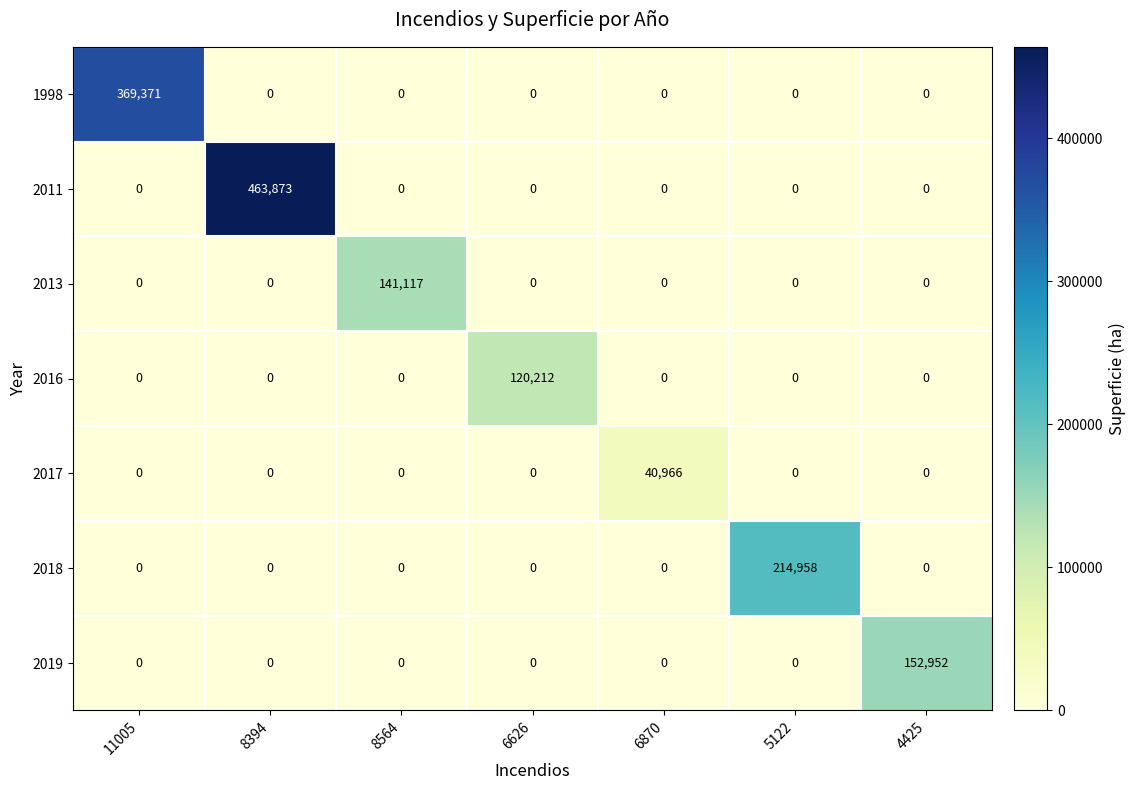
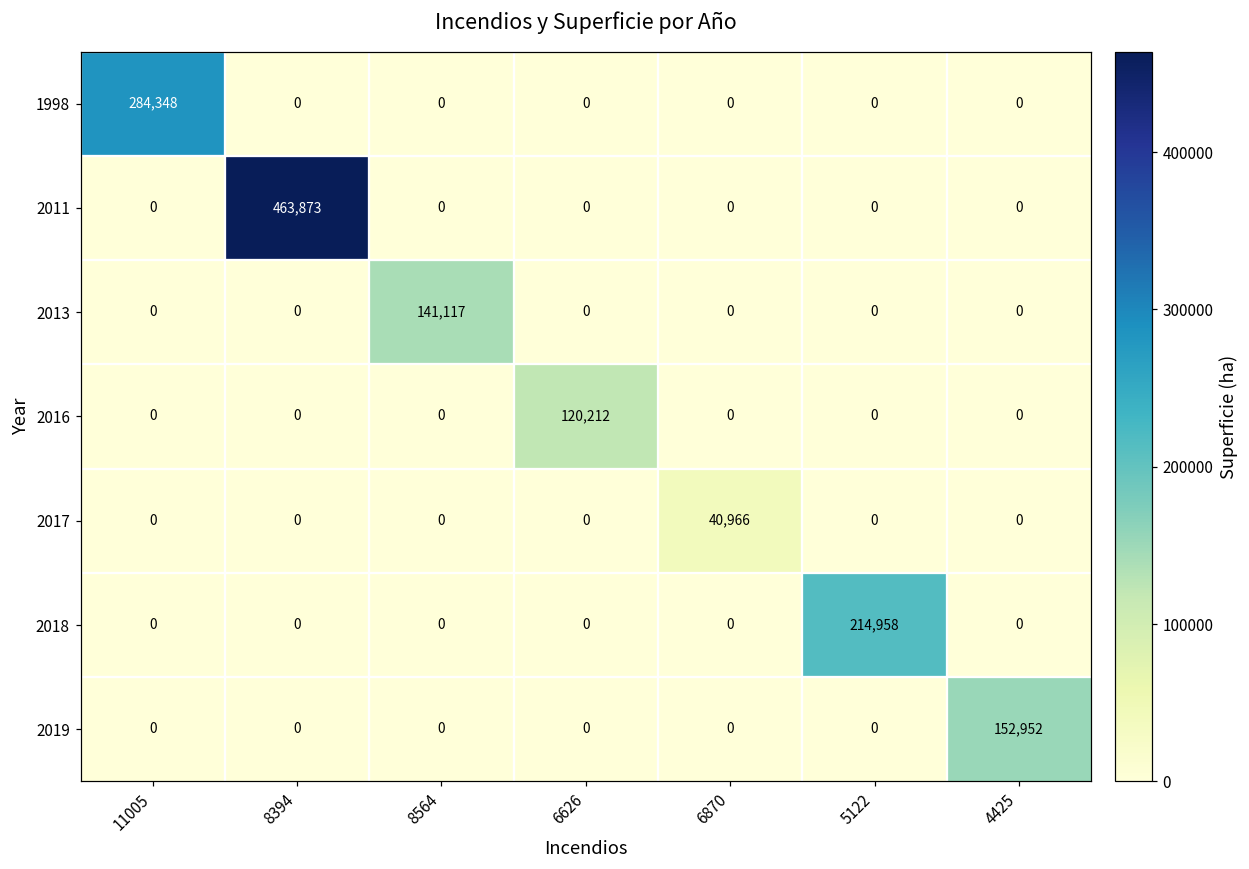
  {
    "1998": {
-     "11005": "369,371",
+     "11005": "284,348",
      "8394": "0",
      "8564": "0",
      "6626": "0",
      "6870": "0",
      "5122": "0",
      "4425": "0"
    },
    "2011": {
      "11005": "0",
      "8394": "463,873",
      "8564": "0",
      "6626": "0",
      "6870": "0",
      "5122": "0",
      "4425": "0"
    },
    "2013": {
      "11005": "0",
      "8394": "0",
      "8564": "141,117",
      "6626": "0",
      "6870": "0",
      "5122": "0",
      "4425": "0"
    },
    "2016": {
      "11005": "0",
      "8394": "0",
      "8564": "0",
      "6626": "120,212",
      "6870": "0",
      "5122": "0",
      "4425": "0"
    },
    "2017": {
      "11005": "0",
      "8394": "0",
      "8564": "0",
      "6626": "0",
      "6870": "40,966",
      "5122": "0",
      "4425": "0"
    },
    "2018": {
      "11005": "0",
      "8394": "0",
      "8564": "0",
      "6626": "0",
      "6870": "0",
      "5122": "214,958",
      "4425": "0"
    },
    "2019": {
      "11005": "0",
      "8394": "0",
      "8564": "0",
      "6626": "0",
      "6870": "0",
      "5122": "0",
      "4425": "152,952"
    }
  }
